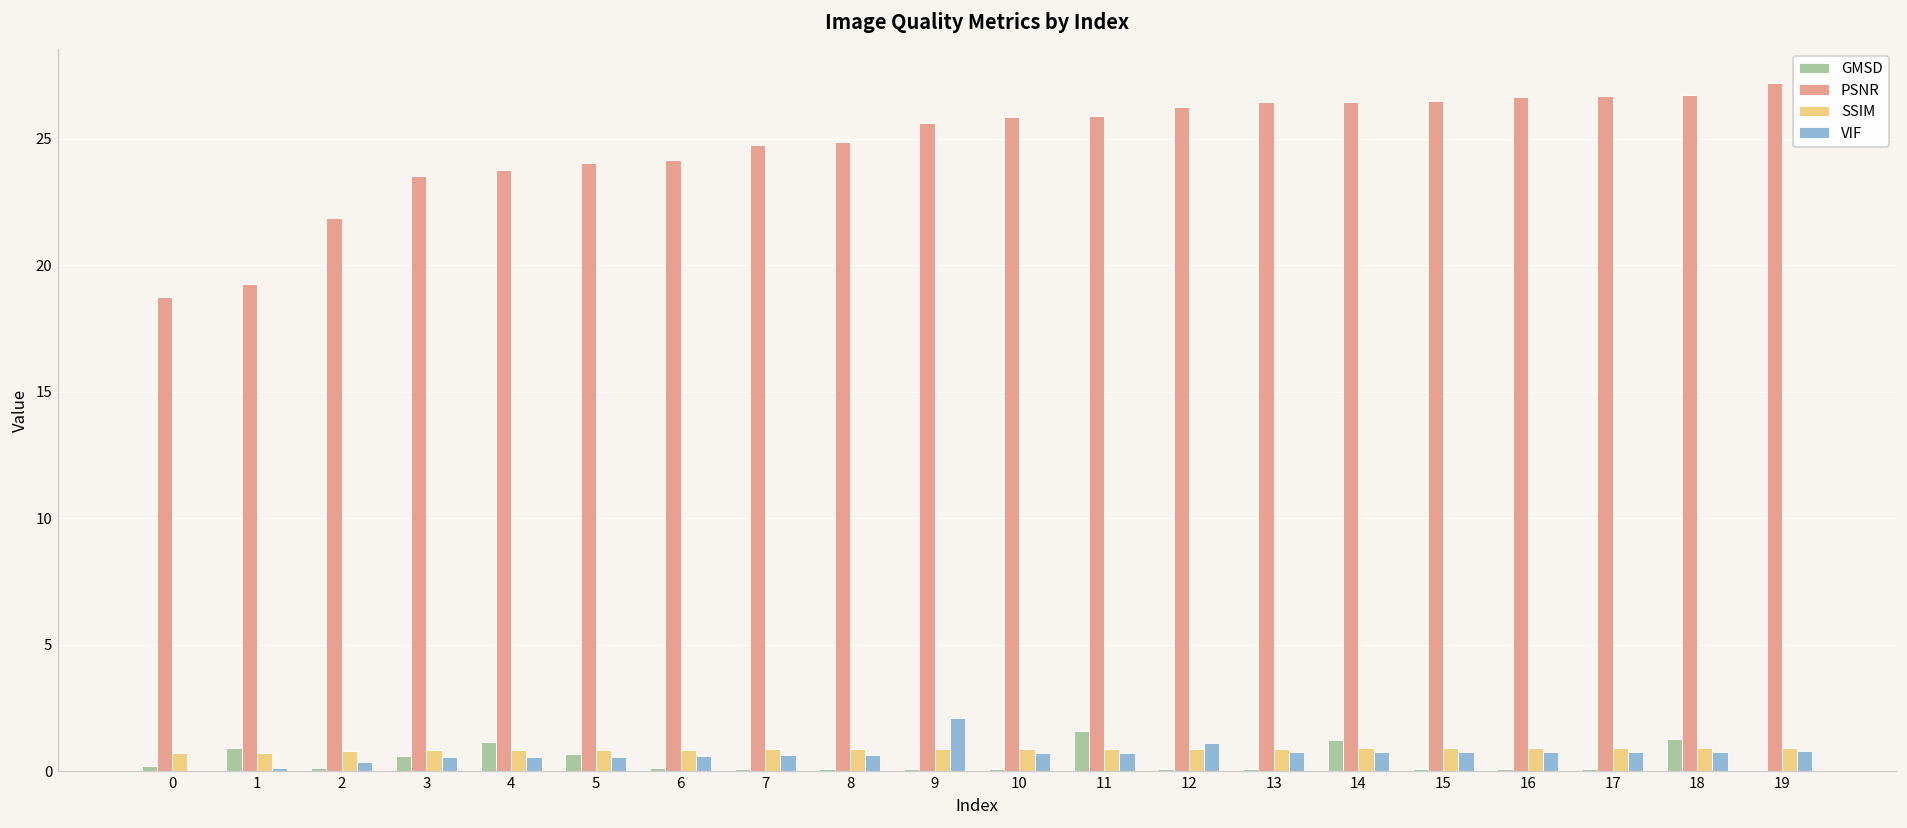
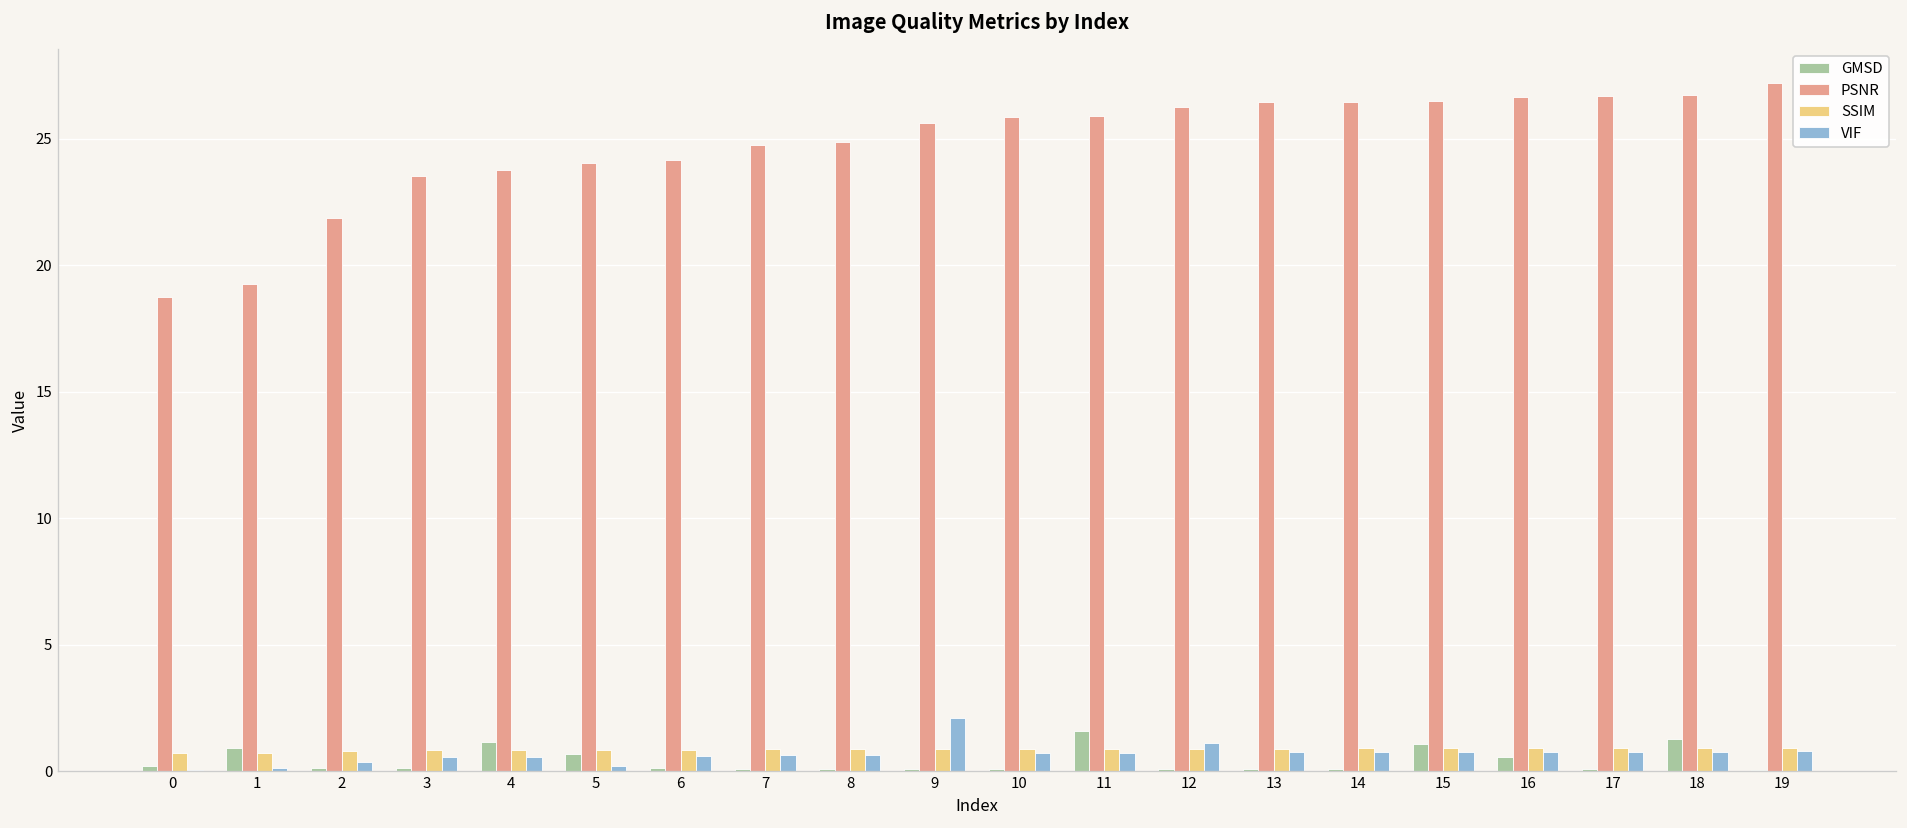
  {
    "GMSD": {
      "0": 0.2,
      "1": 0.9,
      "2": 0.1,
-     "3": 0.6,
+     "3": 0.1,
      "4": 1.1,
      "5": 0.7,
      "11": 1.6,
-     "14": 1.2,
-     "15": 0.1,
-     "16": 0.1,
+     "14": 0.1,
+     "15": 1.1,
+     "16": 0.6,
      "18": 1.3
    },
    "VIF": {
      "2": 0.3,
      "3": 0.5,
      "4": 0.6,
-     "5": 0.6,
+     "5": 0.2,
      "6": 0.6,
      "7": 0.6,
      "8": 0.6,
      "9": 2.1,
      "10": 0.7,
      "11": 0.7,
      "12": 1.1,
      "13": 0.7,
      "14": 0.7,
      "15": 0.7,
      "16": 0.8,
      "17": 0.8,
      "18": 0.8,
      "19": 0.8
    }
  }
